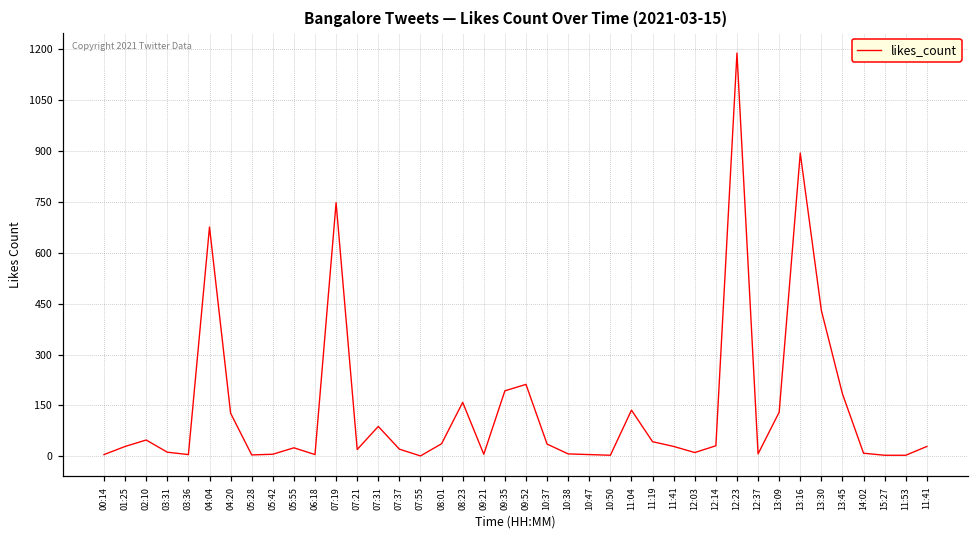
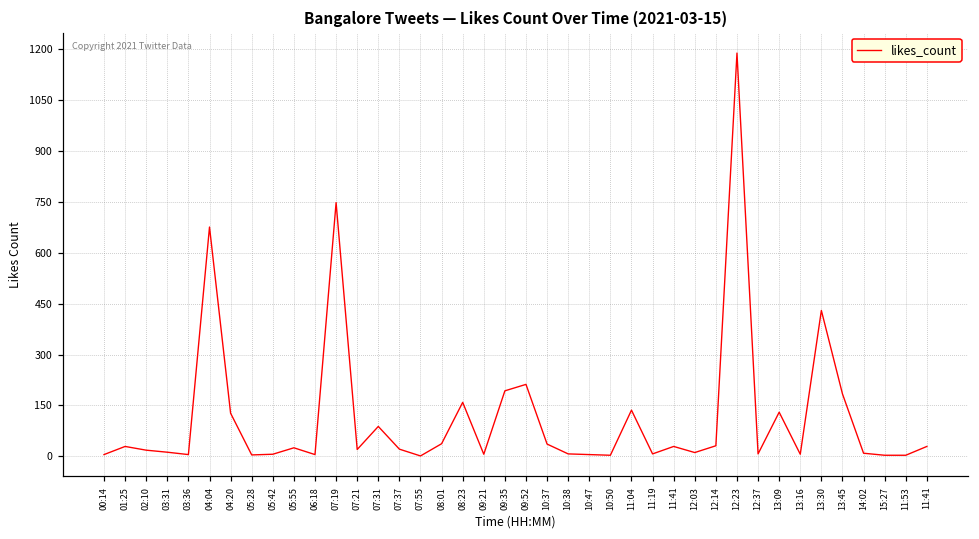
  {
    "00:14": 10,
    "01:25": 30,
-   "02:10": 50,
+   "02:10": 20,
    "03:31": 10,
    "03:36": 10,
    "04:04": 680,
    "04:20": 130,
    "05:28": 0,
    "05:42": 10,
    "05:55": 30,
    "06:18": 10,
    "07:19": 750,
    "07:21": 20,
    "07:31": 90,
    "07:37": 20,
    "07:55": 0,
    "08:01": 40,
    "08:23": 160,
    "09:21": 10,
    "09:35": 190,
    "09:52": 210,
    "10:37": 40,
    "10:38": 10,
    "10:47": 10,
    "10:50": 0,
    "11:04": 140,
-   "11:19": 40,
+   "11:19": 10,
    "12:03": 10,
    "12:14": 30,
    "12:23": 1190,
    "12:37": 10,
    "13:09": 130,
-   "13:16": 890,
+   "13:16": 10,
    "13:30": 430,
    "13:45": 180,
    "14:02": 10,
    "15:27": 0,
    "11:53": 0
  }
